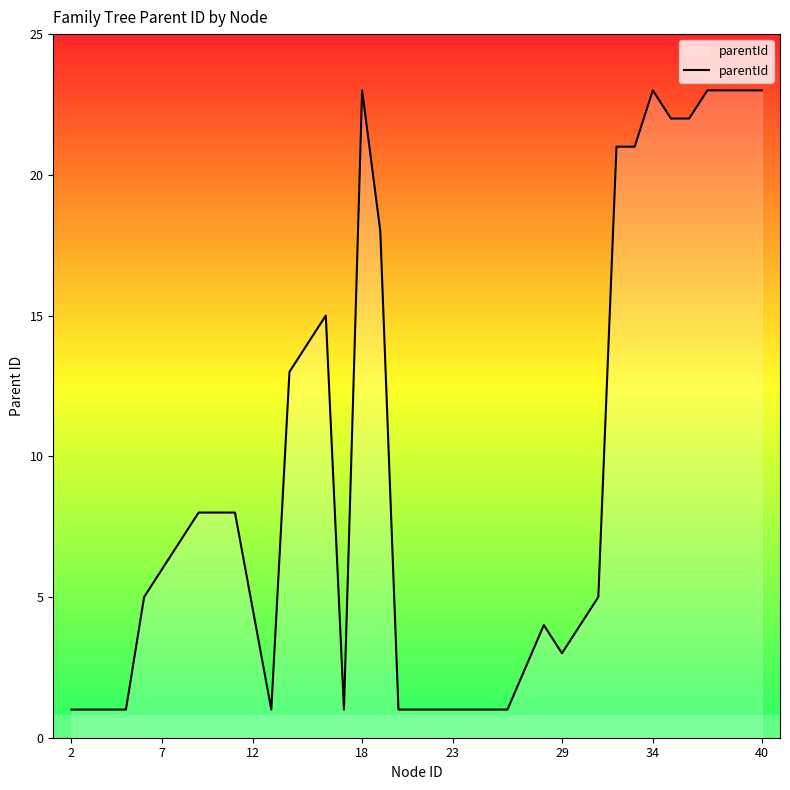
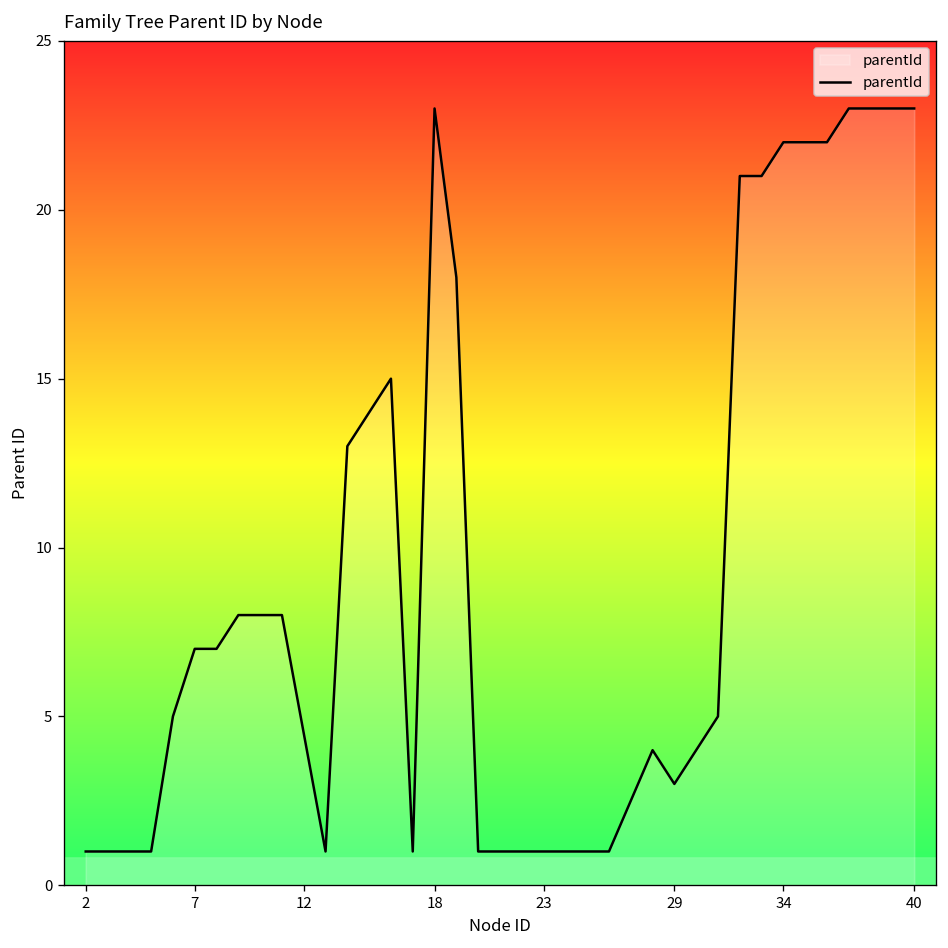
  {
    "2": 1,
-   "7": 6,
+   "7": 7,
    "18": 23,
    "23": 1,
    "29": 3,
-   "34": 23,
+   "34": 22,
    "40": 23
  }
